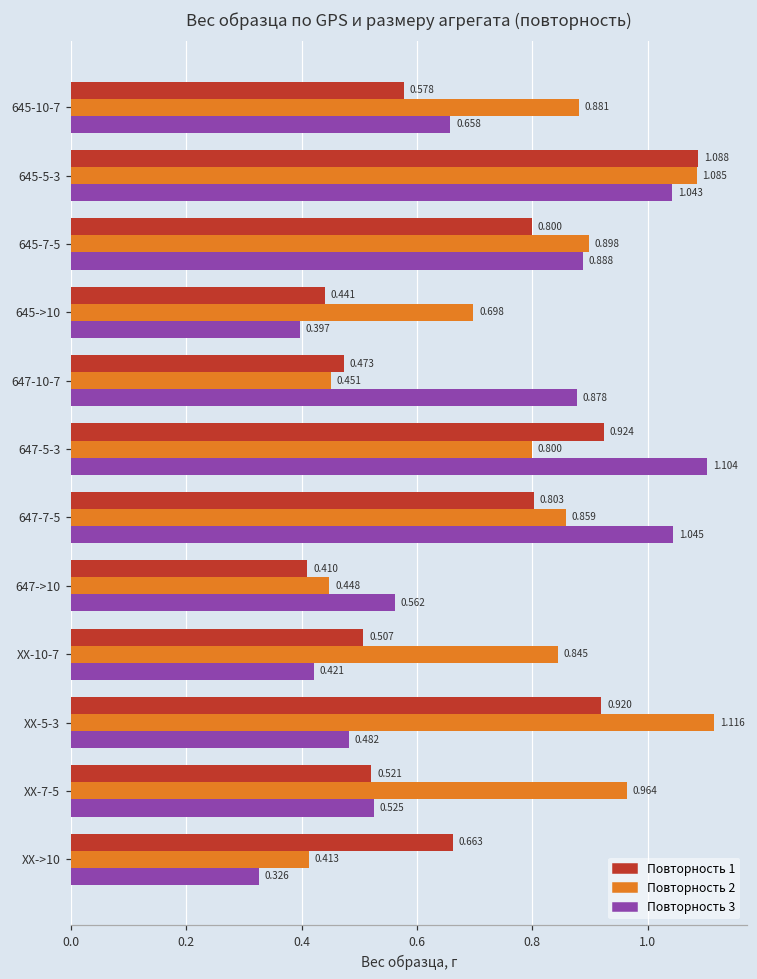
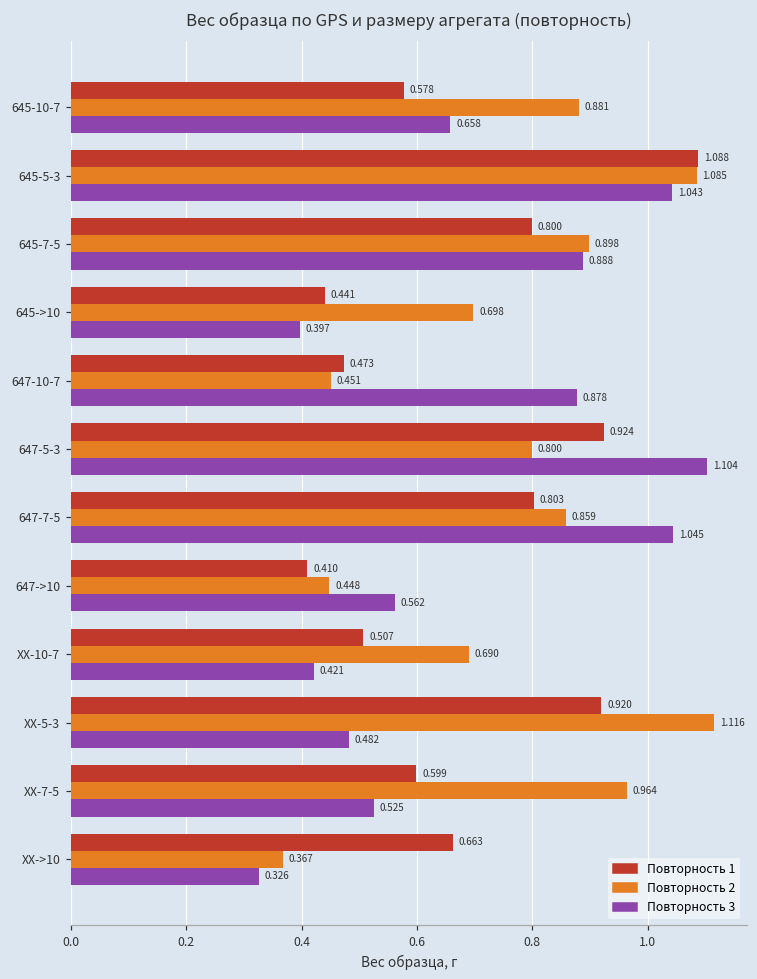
  {
    "Повторность 1": {
      "645-10-7": 0.578,
      "645-5-3": 1.088,
      "645-7-5": 0.800,
      "645->10": 0.441,
      "647-10-7": 0.473,
      "647-5-3": 0.924,
      "647-7-5": 0.803,
      "647->10": 0.410,
      "XX-10-7": 0.507,
      "XX-5-3": 0.920,
-     "XX-7-5": 0.521,
+     "XX-7-5": 0.599,
      "XX->10": 0.663
    },
    "Повторность 2": {
      "645-10-7": 0.881,
      "645-5-3": 1.085,
      "645-7-5": 0.898,
      "645->10": 0.698,
      "647-10-7": 0.451,
      "647-5-3": 0.800,
      "647-7-5": 0.859,
      "647->10": 0.448,
-     "XX-10-7": 0.845,
+     "XX-10-7": 0.690,
      "XX-5-3": 1.116,
      "XX-7-5": 0.964,
-     "XX->10": 0.413
+     "XX->10": 0.367
    },
    "Повторность 3": {
      "645-10-7": 0.658,
      "645-5-3": 1.043,
      "645-7-5": 0.888,
      "645->10": 0.397,
      "647-10-7": 0.878,
      "647-5-3": 1.104,
      "647-7-5": 1.045,
      "647->10": 0.562,
      "XX-10-7": 0.421,
      "XX-5-3": 0.482,
      "XX-7-5": 0.525,
      "XX->10": 0.326
    }
  }
